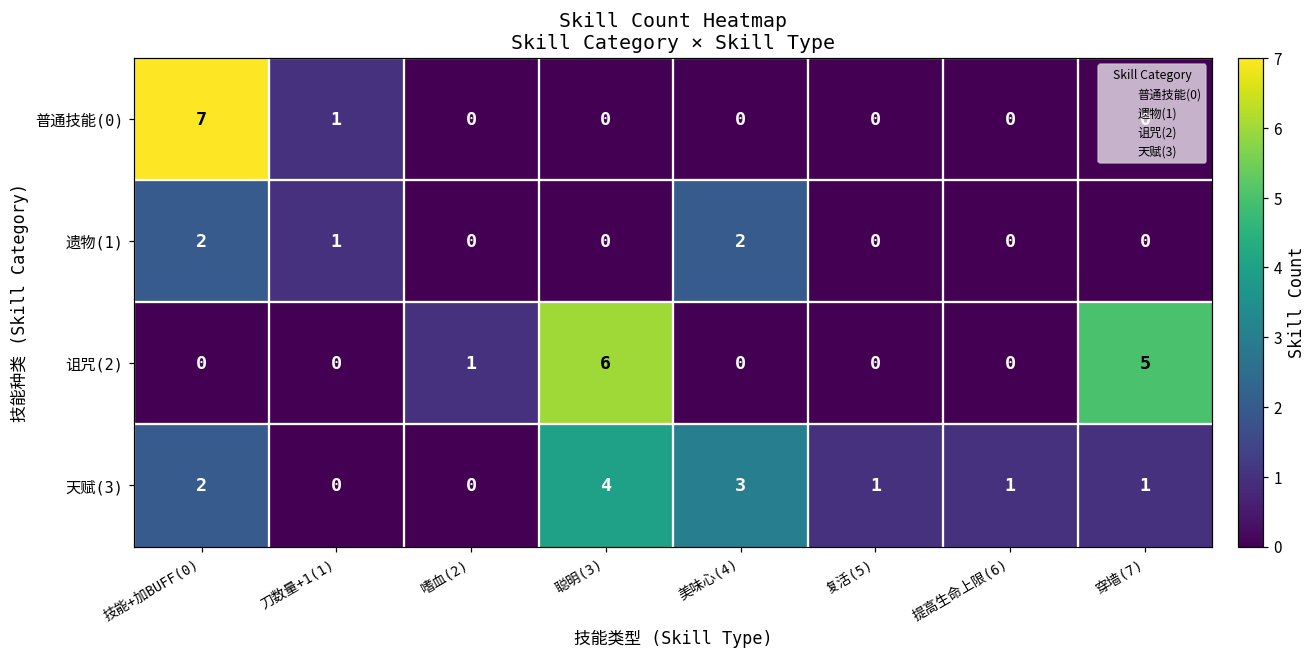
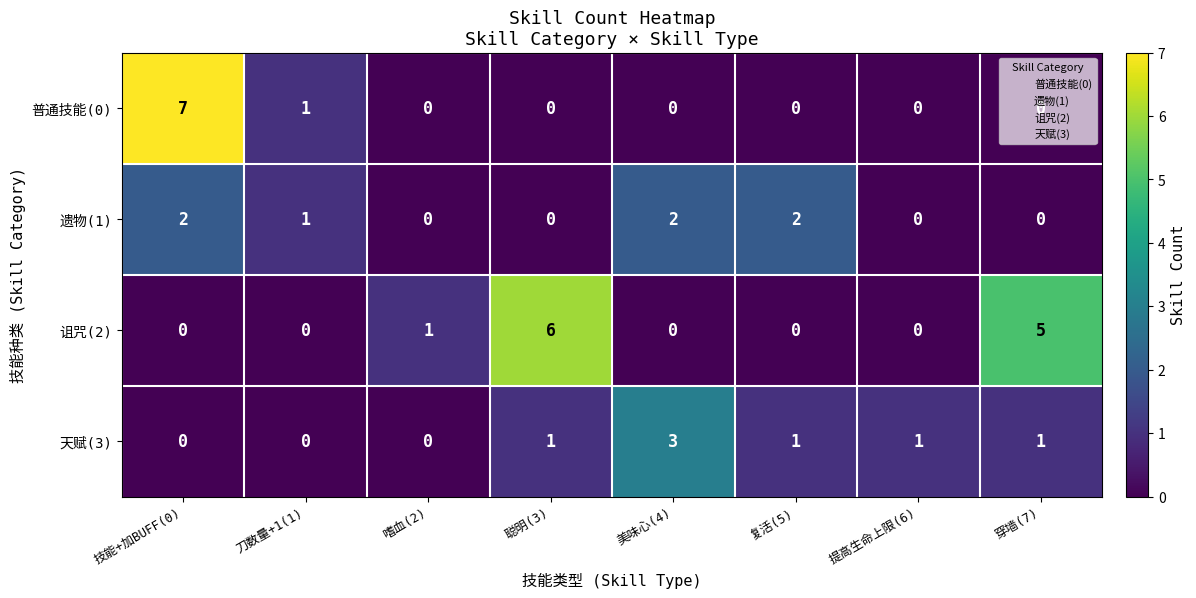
  {
    "普通技能(0)": {
      "技能+加BUFF(0)": 7,
      "刀数量+1(1)": 1,
      "嗜血(2)": 0,
      "聪明(3)": 0,
      "美味心(4)": 0,
      "复活(5)": 0,
      "提高生命上限(6)": 0
    },
    "遗物(1)": {
      "技能+加BUFF(0)": 2,
      "刀数量+1(1)": 1,
      "嗜血(2)": 0,
      "聪明(3)": 0,
      "美味心(4)": 2,
-     "复活(5)": 0,
+     "复活(5)": 2,
      "提高生命上限(6)": 0,
      "穿墙(7)": 0
    },
    "诅咒(2)": {
      "技能+加BUFF(0)": 0,
      "刀数量+1(1)": 0,
      "嗜血(2)": 1,
      "聪明(3)": 6,
      "美味心(4)": 0,
      "复活(5)": 0,
      "提高生命上限(6)": 0,
      "穿墙(7)": 5
    },
    "天赋(3)": {
-     "技能+加BUFF(0)": 2,
+     "技能+加BUFF(0)": 0,
      "刀数量+1(1)": 0,
      "嗜血(2)": 0,
-     "聪明(3)": 4,
+     "聪明(3)": 1,
      "美味心(4)": 3,
      "复活(5)": 1,
      "提高生命上限(6)": 1,
      "穿墙(7)": 1
    }
  }
